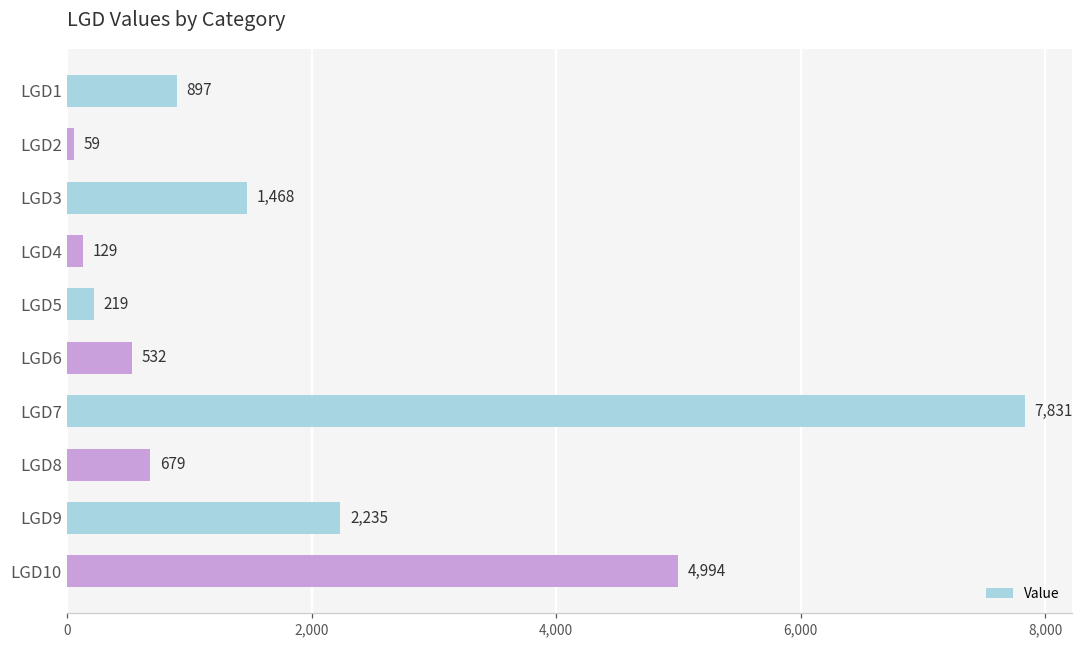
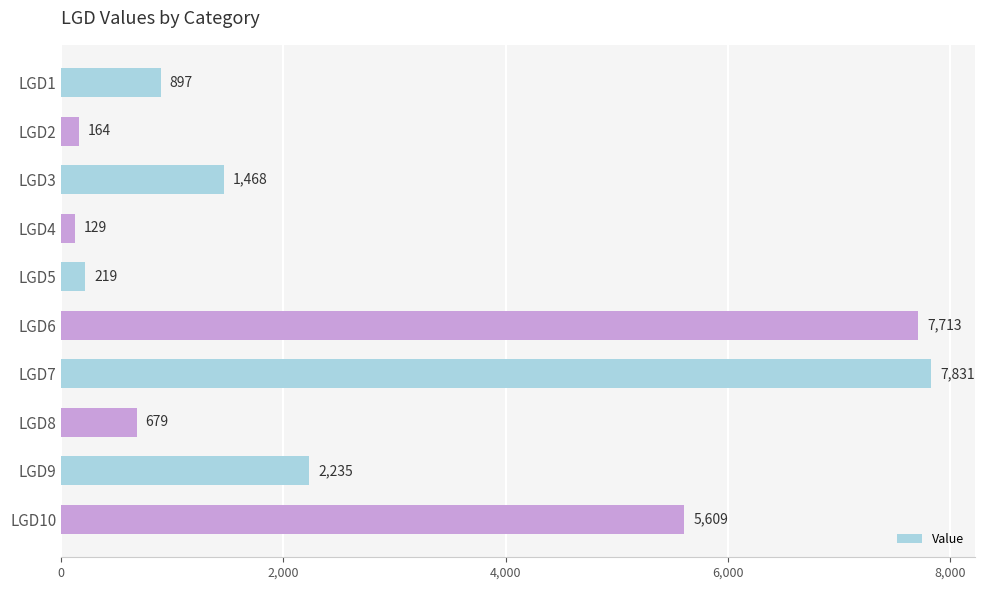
  {
    "LGD1": "897",
-   "LGD2": "59",
+   "LGD2": "164",
    "LGD3": "1,468",
    "LGD4": "129",
    "LGD5": "219",
-   "LGD6": "532",
+   "LGD6": "7,713",
    "LGD7": "7,831",
    "LGD8": "679",
    "LGD9": "2,235",
-   "LGD10": "4,994"
+   "LGD10": "5,609"
  }
